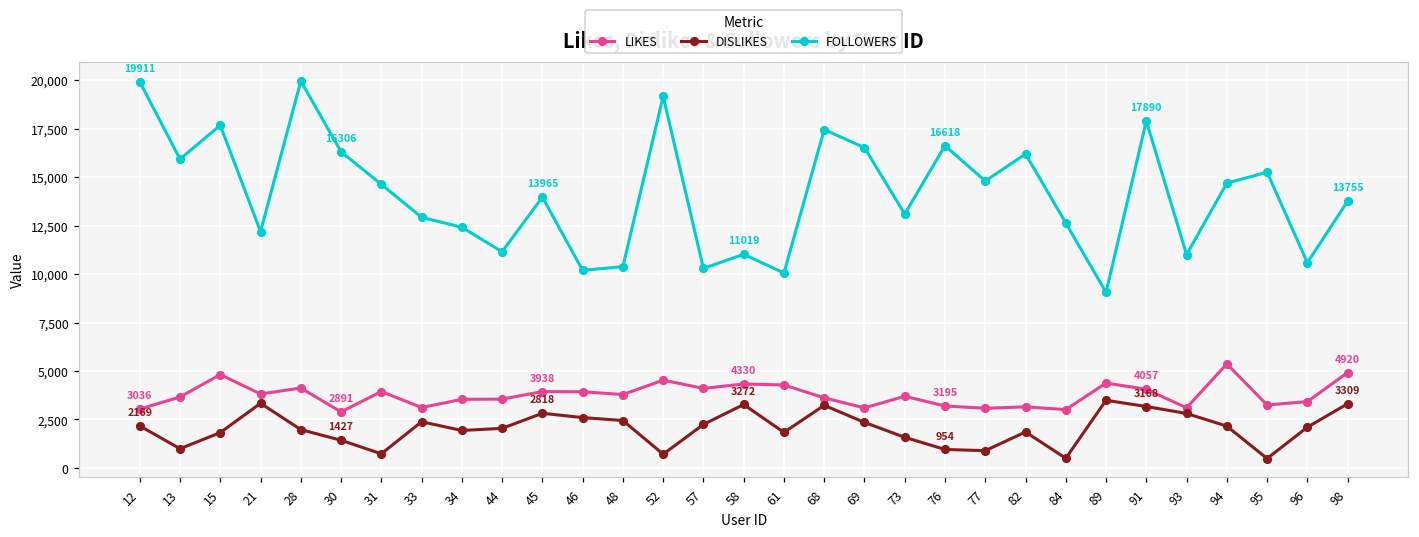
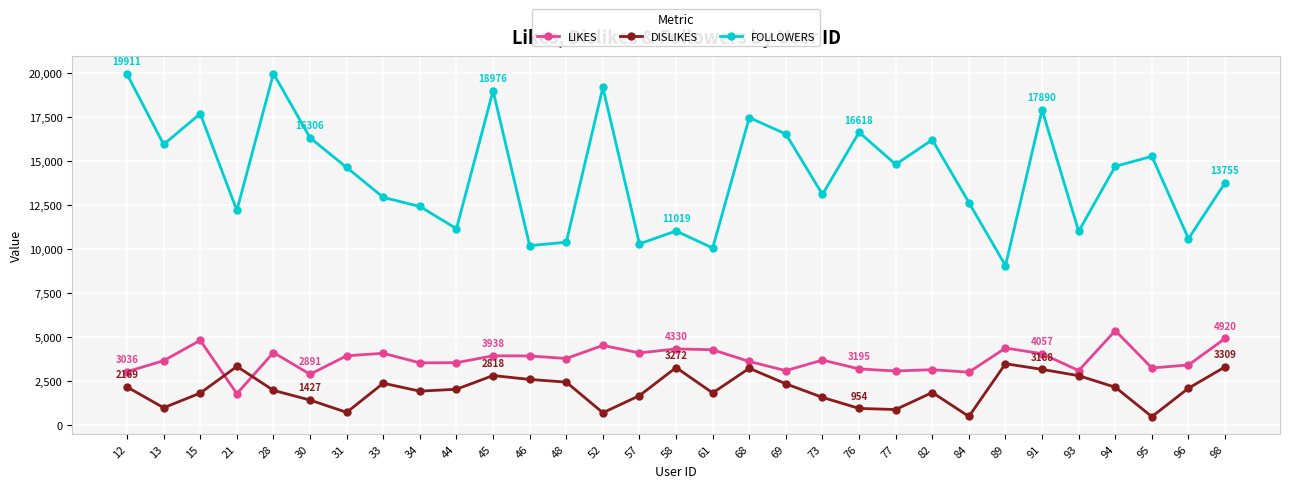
  {
    "LIKES": {
      "13": "3,700",
      "15": "4,800",
-     "21": "3,800",
+     "21": "1,800",
      "28": "4,100",
      "31": "3,900",
-     "33": "3,100",
+     "33": "4,100",
      "34": "3,500",
      "44": "3,600",
      "46": "3,900",
      "48": "3,800",
      "52": "4,500",
      "57": "4,100",
      "61": "4,300",
      "68": "3,600",
      "69": "3,100",
      "73": "3,700",
      "77": "3,100",
      "82": "3,200",
      "84": "3,000",
      "89": "4,400",
      "93": "3,100",
      "94": "5,400",
      "95": "3,200",
      "96": "3,400"
    },
    "DISLIKES": {
      "13": "1,000",
      "15": "1,800",
      "21": "3,300",
      "28": "2,000",
      "31": "700",
      "33": "2,400",
      "34": "1,900",
      "44": "2,000",
      "46": "2,600",
      "48": "2,400",
      "52": "700",
-     "57": "2,200",
+     "57": "1,700",
      "61": "1,800",
      "68": "3,200",
      "69": "2,300",
      "73": "1,600",
      "77": "900",
      "82": "1,900",
      "84": "500",
      "89": "3,500",
      "93": "2,800",
      "94": "2,200",
      "95": "500",
      "96": "2,100"
    },
    "FOLLOWERS": {
      "12": "19911",
      "30": "16306",
-     "45": "13965",
+     "45": "18976",
      "58": "11019",
      "76": "16618",
      "91": "17890",
      "98": "13755"
    }
  }
